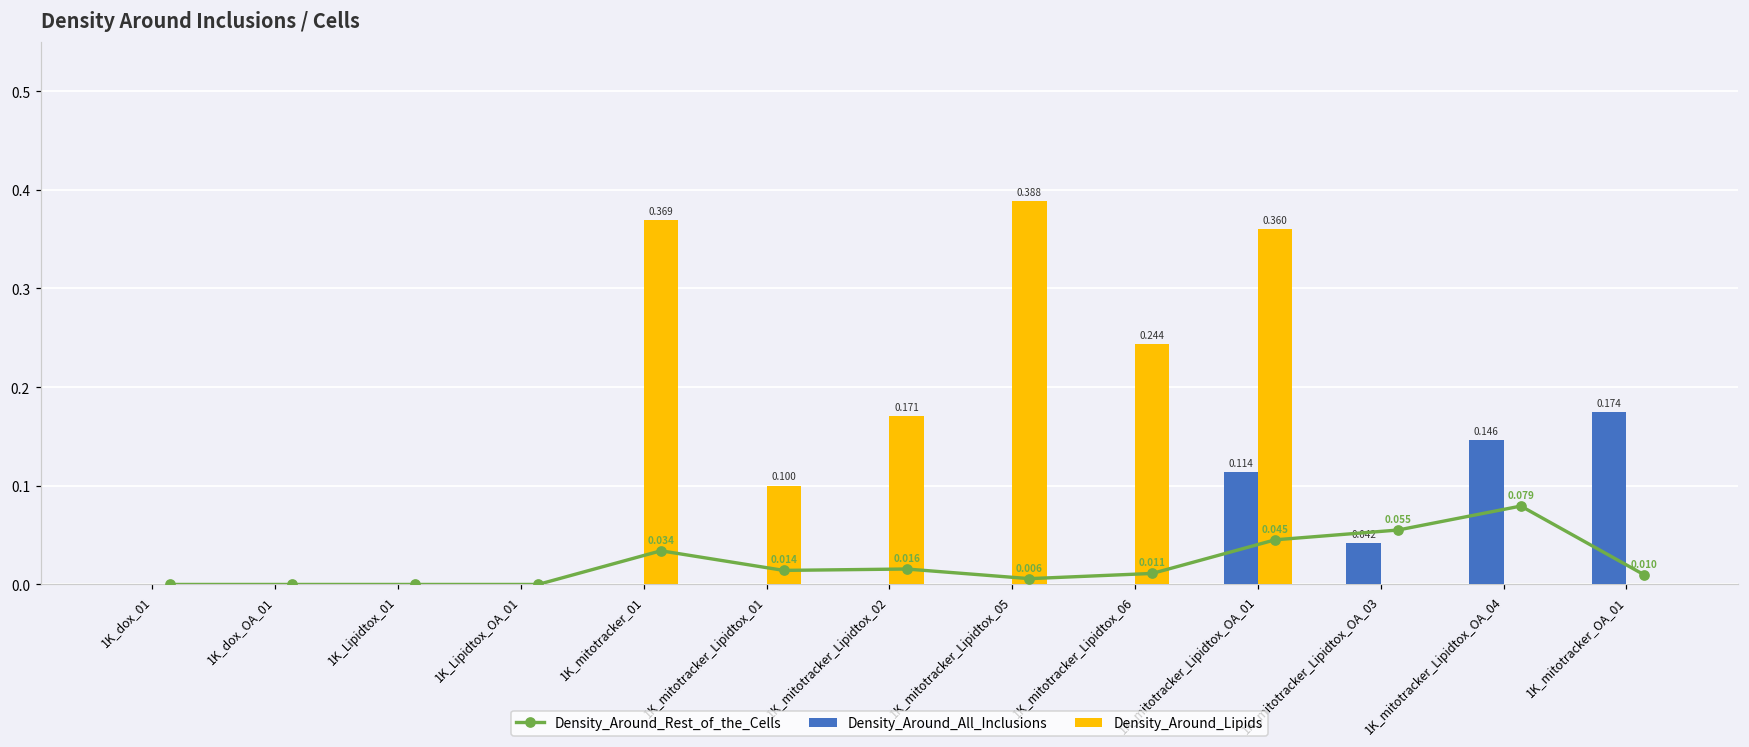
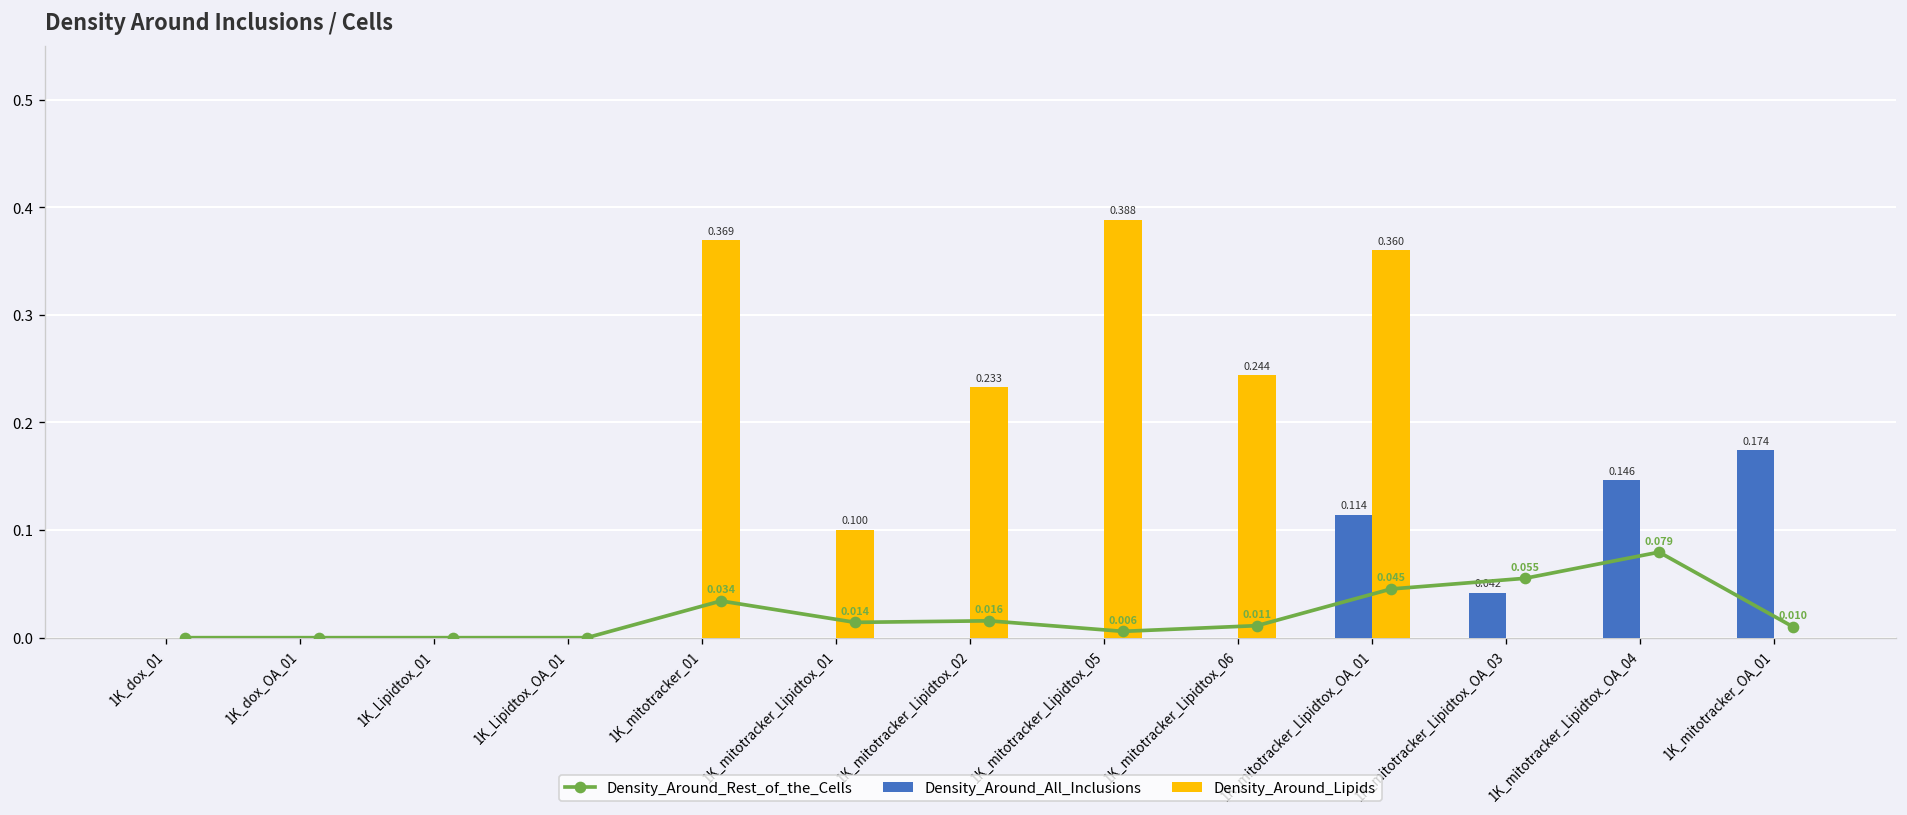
  {
    "Density_Around_All_Inclusions": {
      "1K_mitotracker_Lipidtox_OA_01": 0.114,
      "1K_mitotracker_Lipidtox_OA_03": 0.042,
      "1K_mitotracker_Lipidtox_OA_04": 0.146,
      "1K_mitotracker_OA_01": 0.174
    },
    "Density_Around_Lipids": {
      "1K_mitotracker_01": 0.369,
      "1K_mitotracker_Lipidtox_01": 0.100,
-     "1K_mitotracker_Lipidtox_02": 0.171,
+     "1K_mitotracker_Lipidtox_02": 0.233,
      "1K_mitotracker_Lipidtox_05": 0.388,
      "1K_mitotracker_Lipidtox_06": 0.244,
      "1K_mitotracker_Lipidtox_OA_01": 0.360
    }
  }
